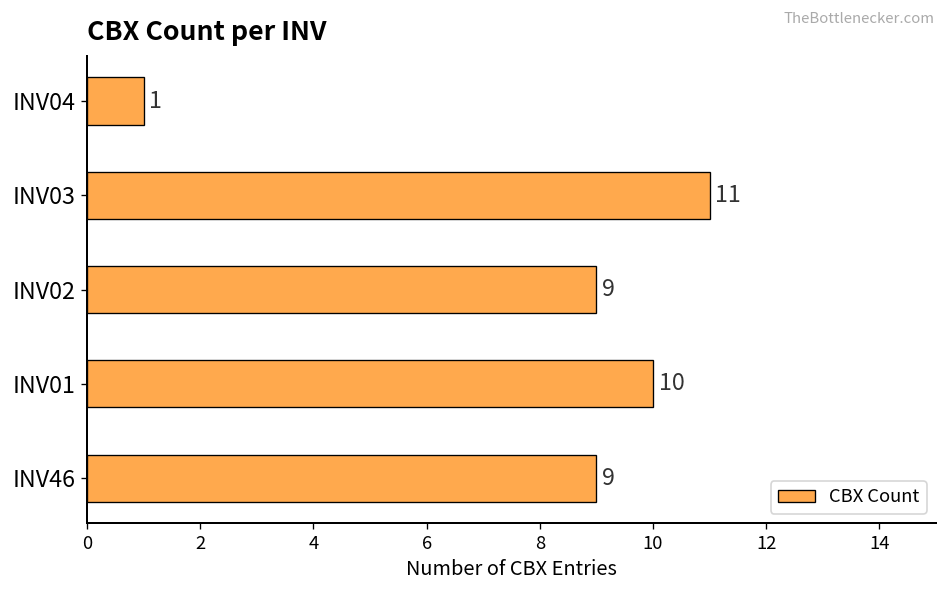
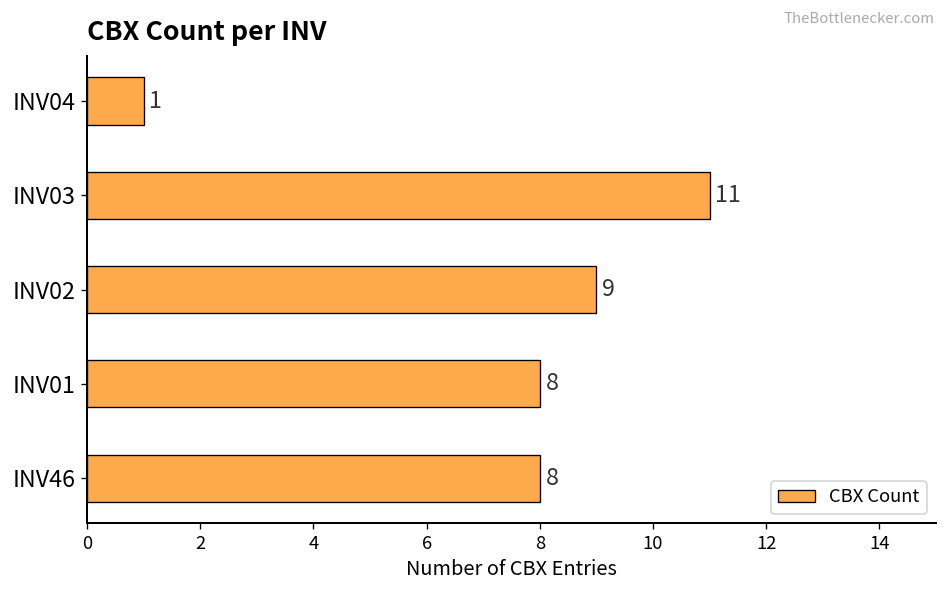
  {
    "INV04": 1,
    "INV03": 11,
    "INV02": 9,
-   "INV01": 10,
-   "INV46": 9
+   "INV01": 8,
+   "INV46": 8
  }
